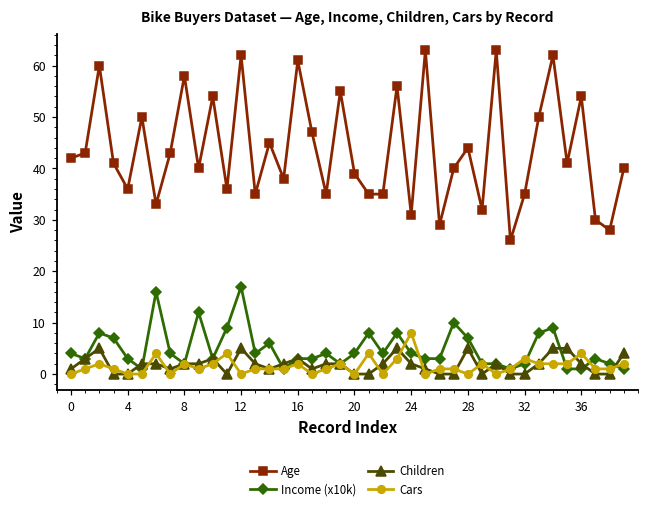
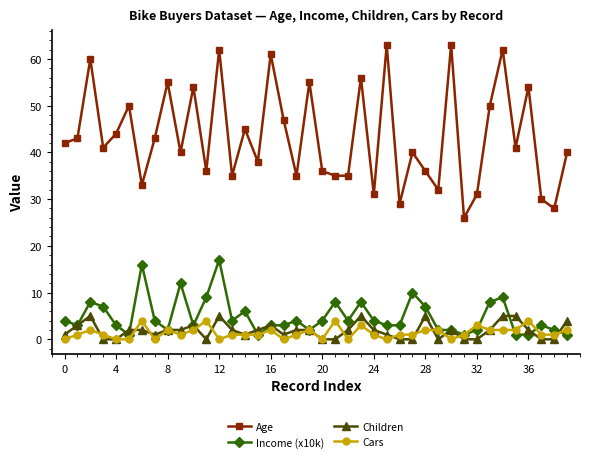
  {
    "Age": {
      "0": 42,
-     "4": 36,
-     "8": 58,
+     "4": 44,
+     "8": 55,
      "12": 62,
      "16": 61,
-     "20": 39,
+     "20": 36,
      "24": 31,
-     "28": 44,
-     "32": 35,
+     "28": 36,
+     "32": 31,
      "36": 54
    },
    "Cars": {
      "0": 0,
      "12": 0,
      "16": 2,
-     "24": 8,
-     "28": 0,
+     "24": 1,
+     "28": 2,
      "32": 3,
      "36": 4
    }
  }
